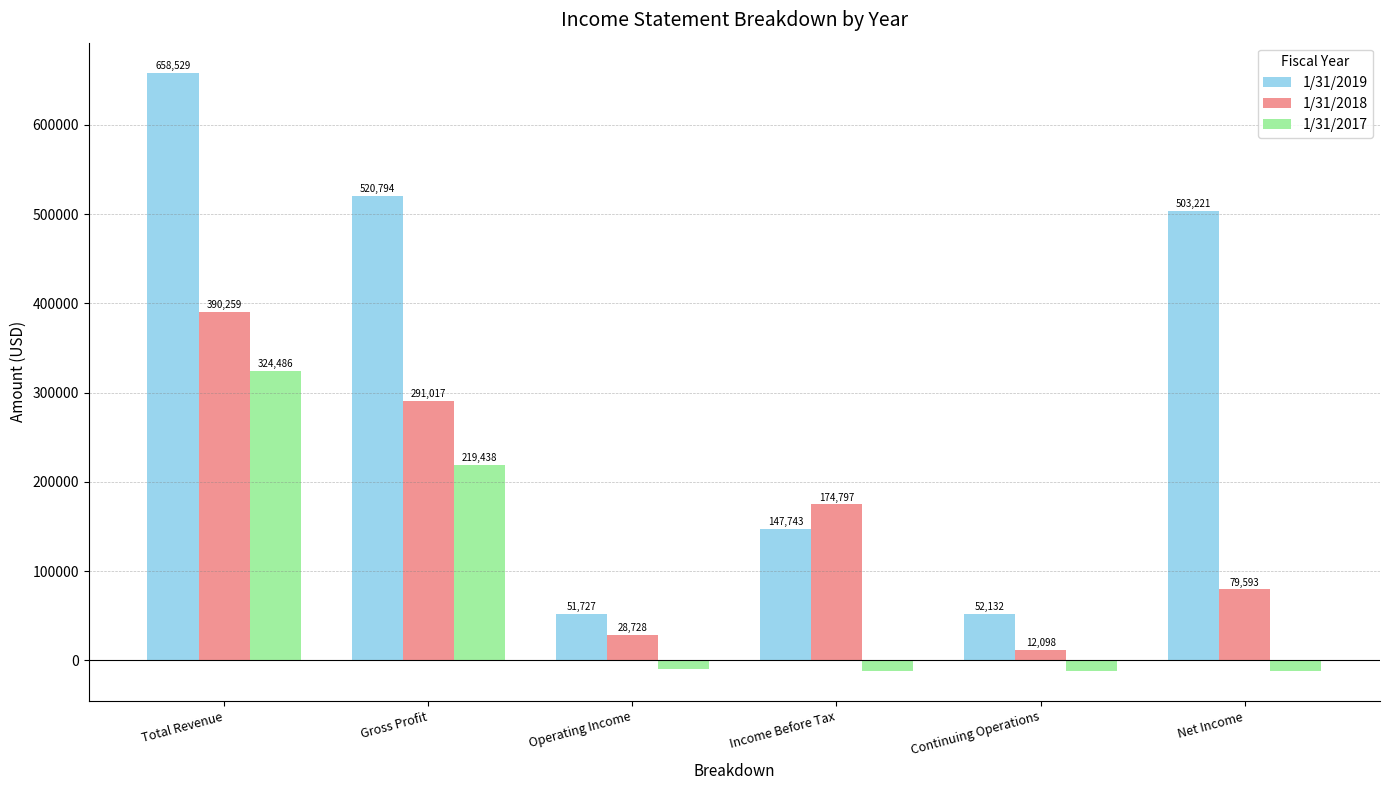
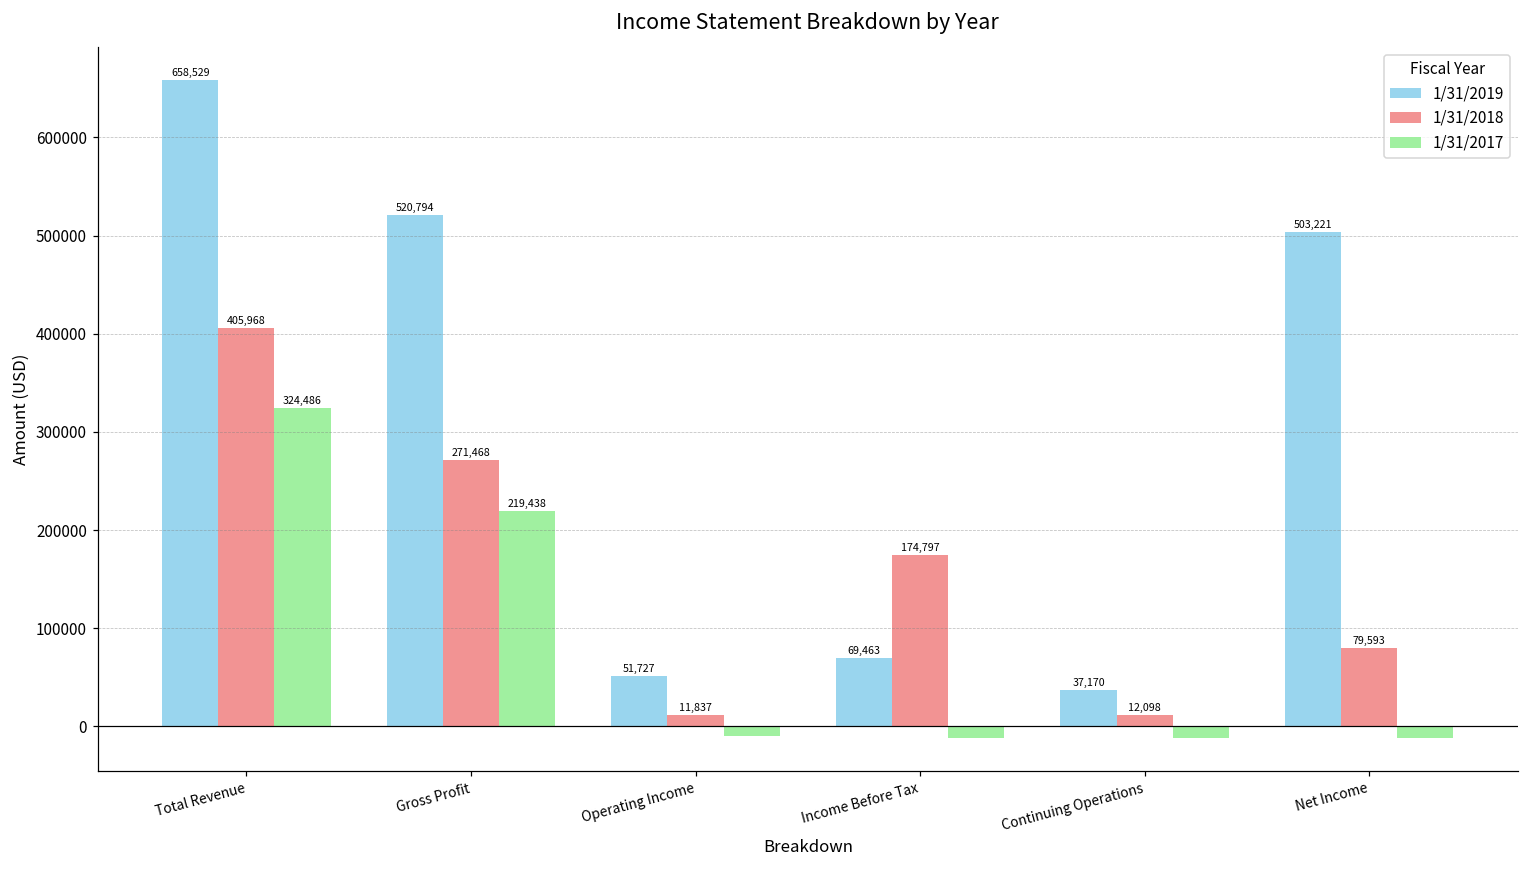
  {
    "1/31/2019": {
      "Total Revenue": "658,529",
      "Gross Profit": "520,794",
      "Operating Income": "51,727",
-     "Income Before Tax": "147,743",
-     "Continuing Operations": "52,132",
+     "Income Before Tax": "69,463",
+     "Continuing Operations": "37,170",
      "Net Income": "503,221"
    },
    "1/31/2018": {
-     "Total Revenue": "390,259",
-     "Gross Profit": "291,017",
-     "Operating Income": "28,728",
+     "Total Revenue": "405,968",
+     "Gross Profit": "271,468",
+     "Operating Income": "11,837",
      "Income Before Tax": "174,797",
      "Continuing Operations": "12,098",
      "Net Income": "79,593"
    },
    "1/31/2017": {
      "Total Revenue": "324,486",
      "Gross Profit": "219,438"
    }
  }
